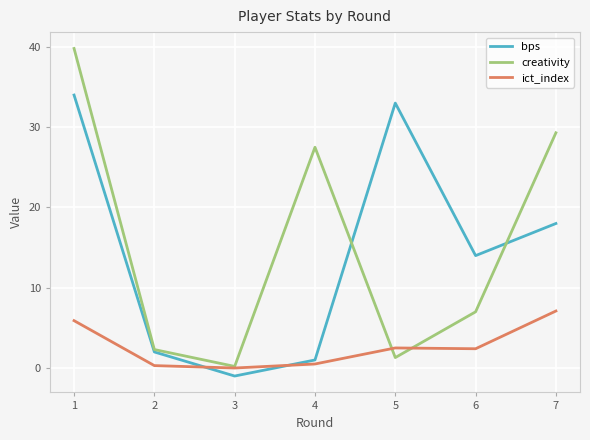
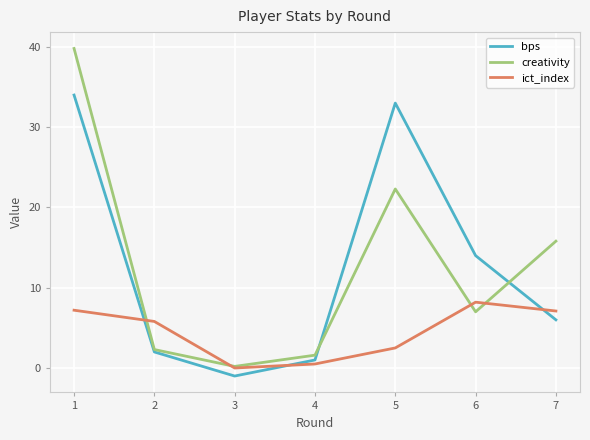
  {
    "bps": {
      "1": 34,
      "3": -1,
      "4": 1,
      "5": 33,
      "6": 14,
-     "7": 18
+     "7": 6
    },
    "creativity": {
      "1": 40,
-     "4": 28,
-     "5": 1,
+     "4": 2,
+     "5": 22,
      "6": 7,
-     "7": 29
+     "7": 16
    },
    "ict_index": {
-     "1": 6,
-     "2": 0,
+     "1": 7,
+     "2": 6,
      "4": 1,
      "5": 3,
-     "6": 2,
+     "6": 8,
      "7": 7
    }
  }
